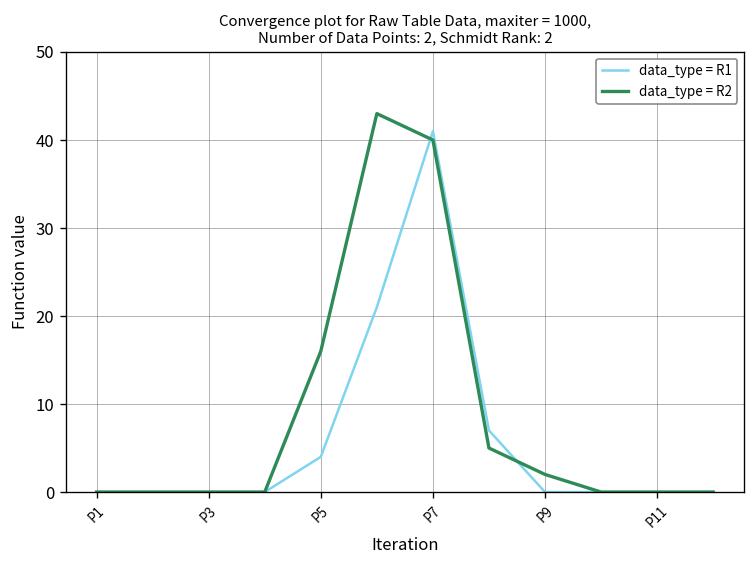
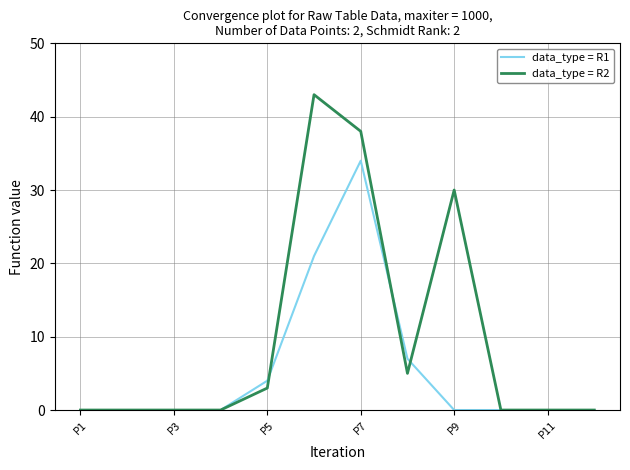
  {
    "data_type = R1": {
      "P5": 4,
-     "P7": 41,
+     "P7": 34,
      "P9": 0
    },
    "data_type = R2": {
-     "P5": 16,
-     "P7": 40,
-     "P9": 2
+     "P5": 3,
+     "P7": 38,
+     "P9": 30
    }
  }
